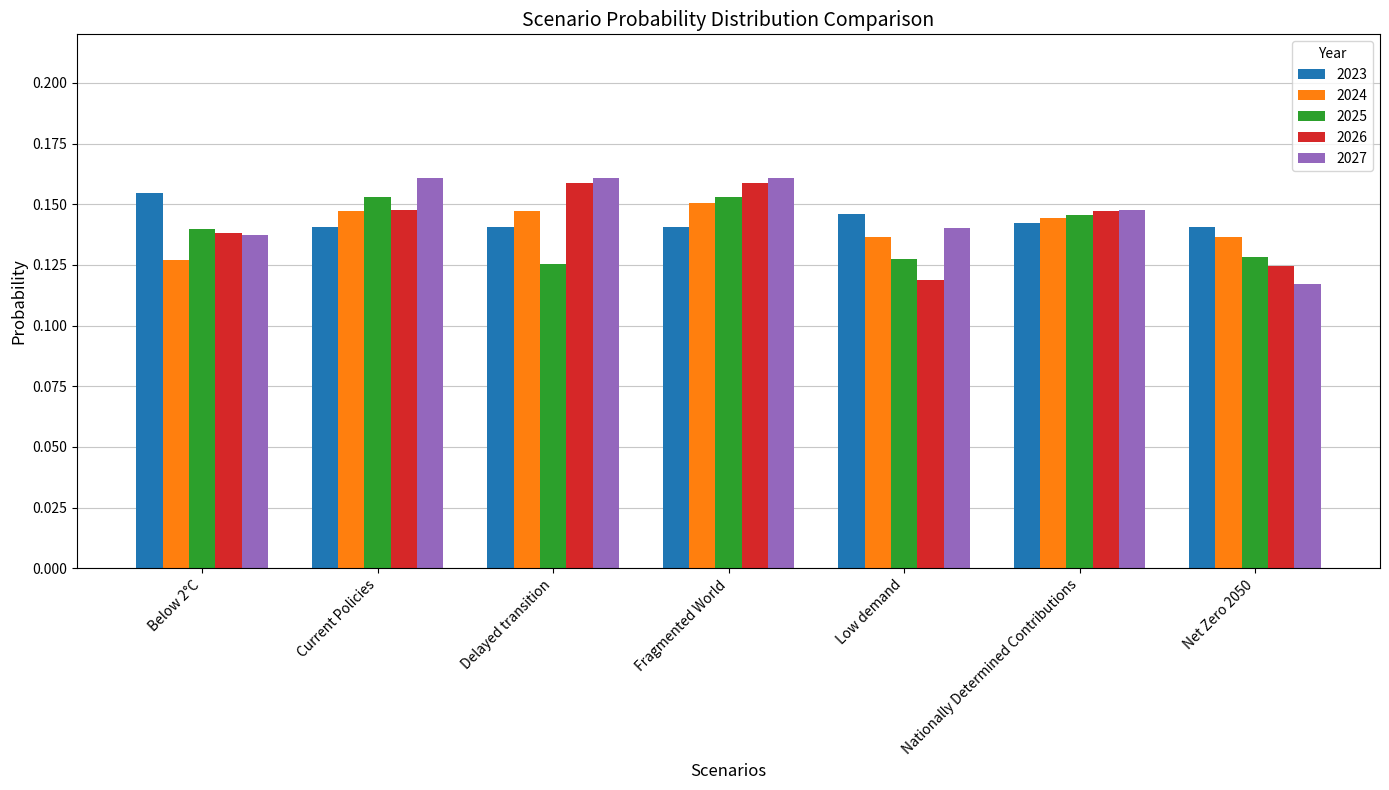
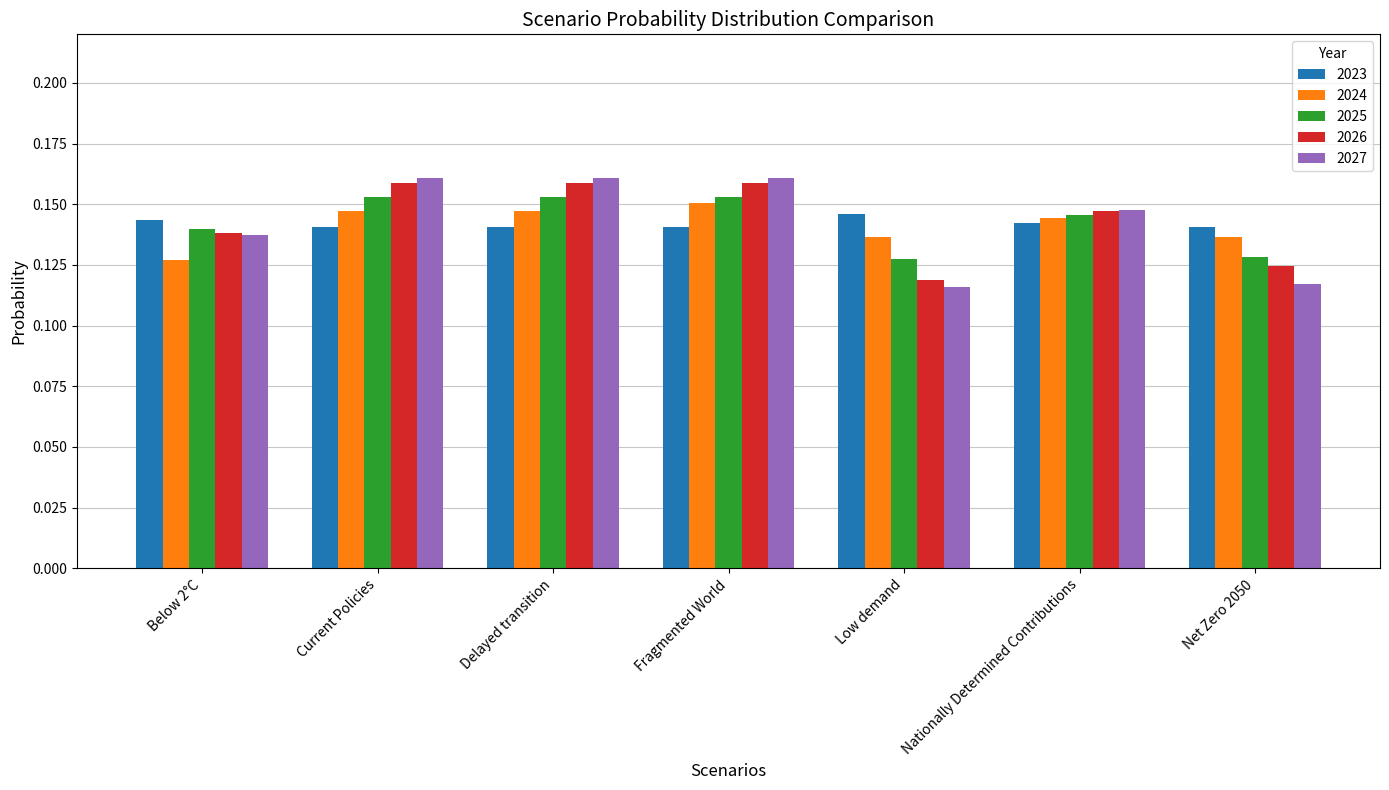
  {
    "2023": {
-     "Below 2°C": 0.154,
+     "Below 2°C": 0.144,
      "Current Policies": 0.141,
      "Delayed transition": 0.141,
      "Fragmented World": 0.141,
      "Low demand": 0.146,
      "Nationally Determined Contributions": 0.142,
      "Net Zero 2050": 0.141
    },
    "2024": {
      "Below 2°C": 0.127,
      "Current Policies": 0.147,
      "Delayed transition": 0.147,
      "Fragmented World": 0.151,
      "Low demand": 0.136,
      "Nationally Determined Contributions": 0.144,
      "Net Zero 2050": 0.137
    },
    "2025": {
      "Below 2°C": 0.140,
      "Current Policies": 0.153,
-     "Delayed transition": 0.125,
+     "Delayed transition": 0.153,
      "Fragmented World": 0.153,
      "Low demand": 0.128,
      "Nationally Determined Contributions": 0.146,
      "Net Zero 2050": 0.128
    },
    "2026": {
      "Below 2°C": 0.138,
-     "Current Policies": 0.148,
+     "Current Policies": 0.159,
      "Delayed transition": 0.159,
      "Fragmented World": 0.159,
      "Low demand": 0.119,
      "Nationally Determined Contributions": 0.147,
      "Net Zero 2050": 0.125
    },
    "2027": {
      "Below 2°C": 0.137,
      "Current Policies": 0.161,
      "Delayed transition": 0.161,
      "Fragmented World": 0.161,
-     "Low demand": 0.140,
+     "Low demand": 0.116,
      "Nationally Determined Contributions": 0.148,
      "Net Zero 2050": 0.117
    }
  }
